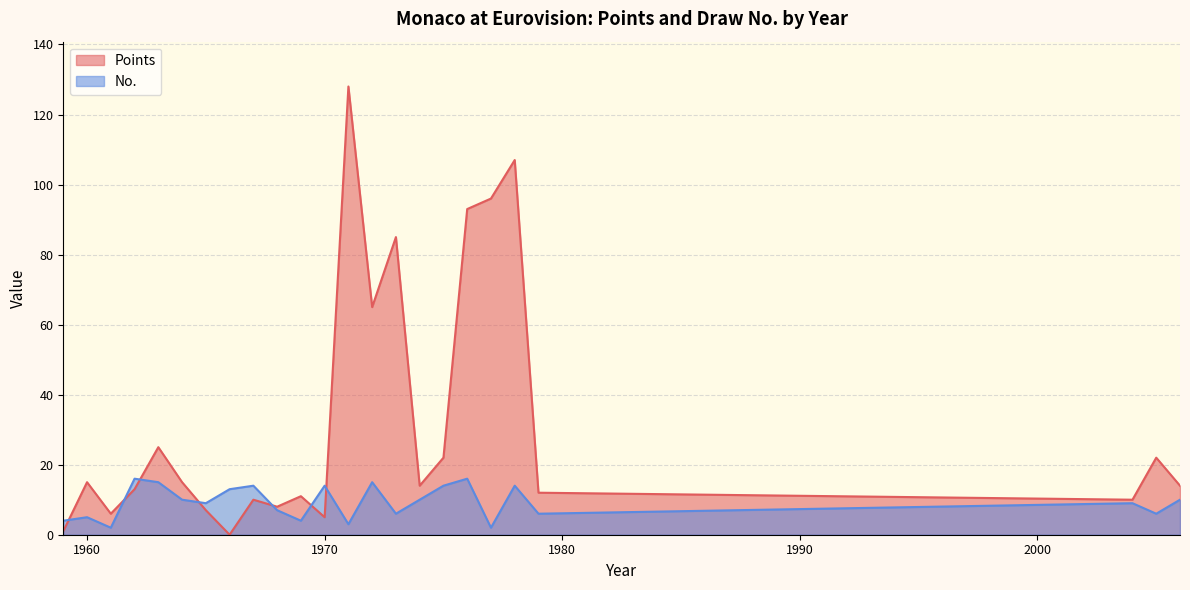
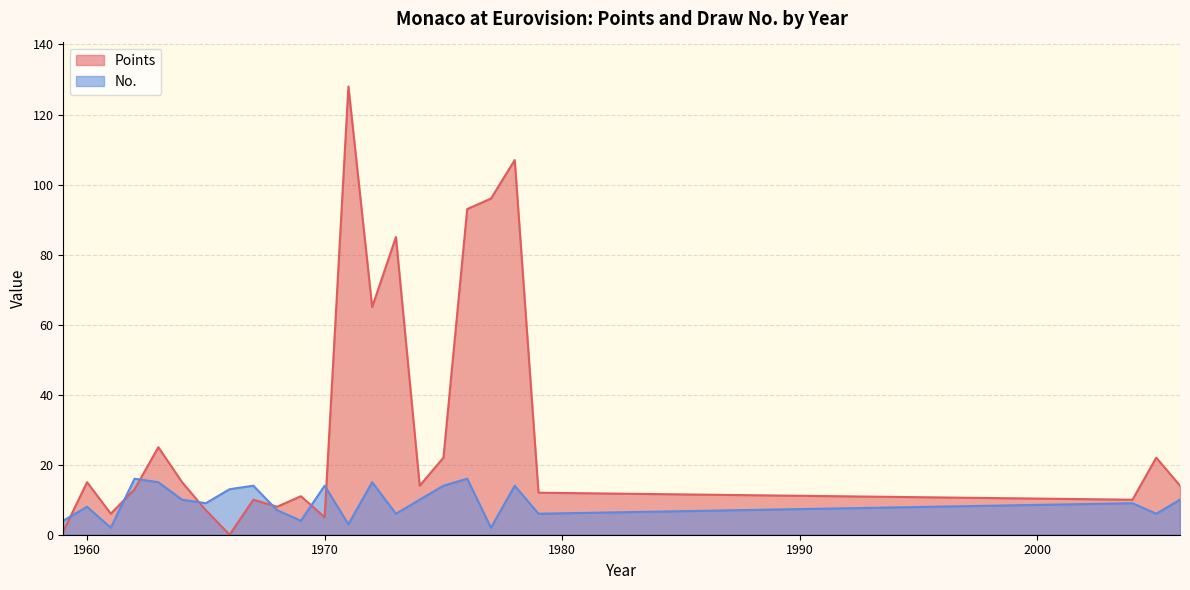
  {
    "Points": {
      "1960": 15,
      "1970": 5
    },
    "No.": {
-     "1960": 5,
+     "1960": 8,
      "1970": 14
    }
  }
